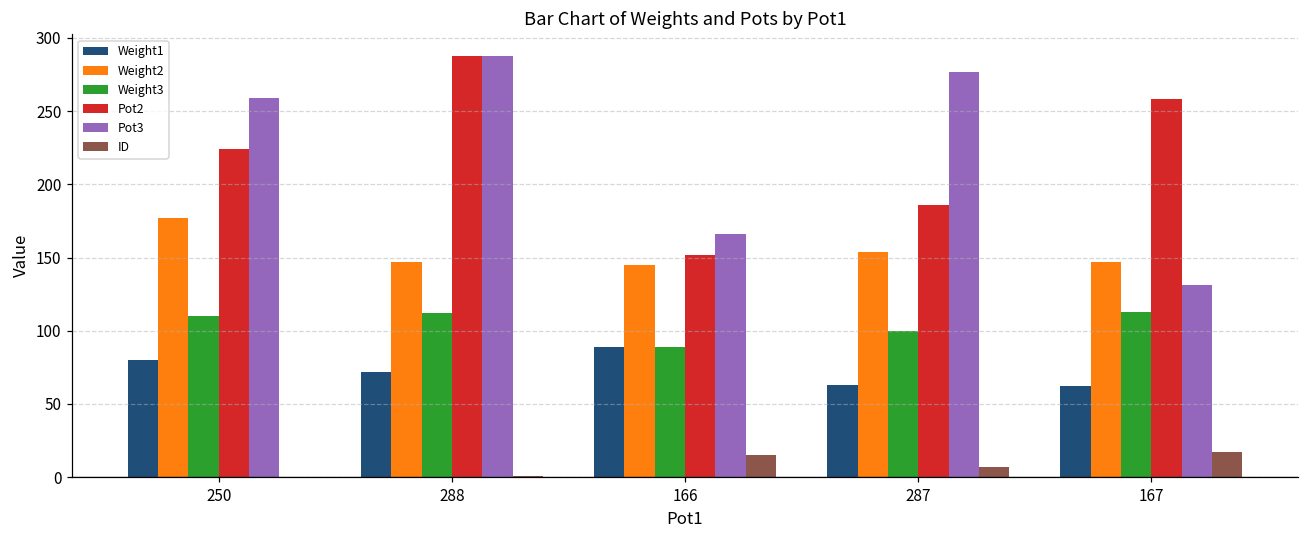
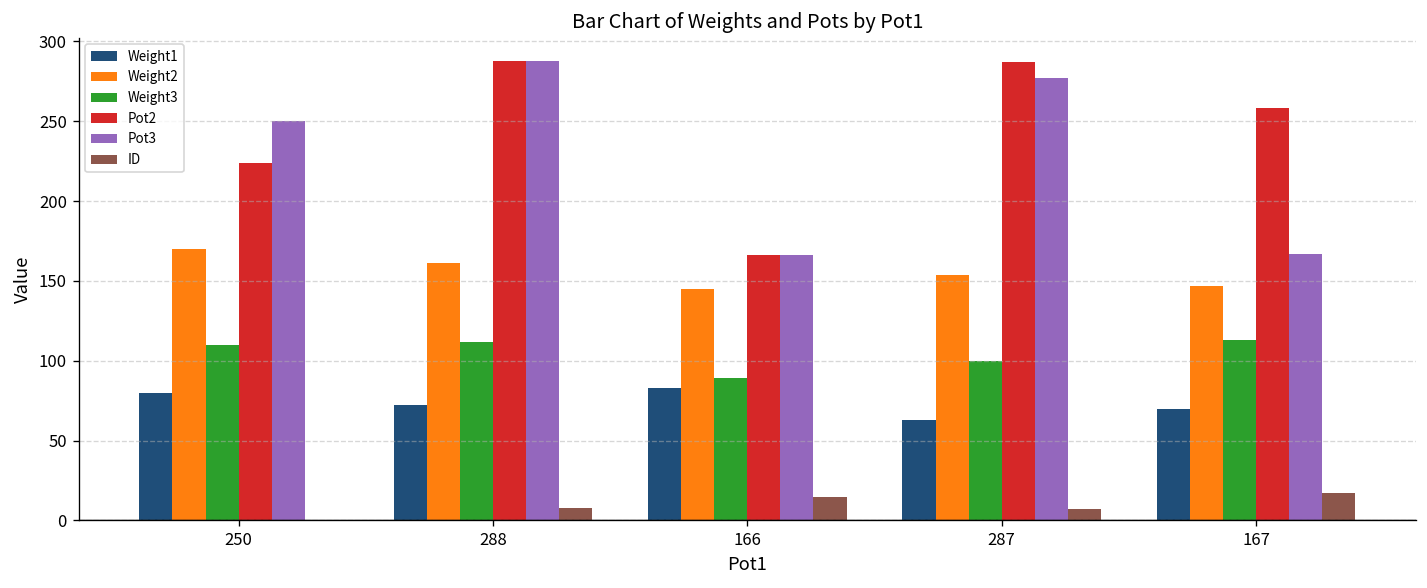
  {
    "Weight1": {
      "250": 80,
      "288": 72,
-     "166": 89,
+     "166": 83,
      "287": 63,
-     "167": 62
+     "167": 70
    },
    "Weight2": {
-     "250": 177,
-     "288": 147,
+     "250": 170,
+     "288": 161,
      "166": 145,
      "287": 154,
      "167": 147
    },
    "Weight3": {
      "250": 110,
      "288": 112,
      "166": 89,
      "287": 100,
      "167": 113
    },
    "Pot2": {
      "250": 224,
      "288": 288,
-     "166": 152,
-     "287": 186,
+     "166": 166,
+     "287": 287,
      "167": 258
    },
    "Pot3": {
-     "250": 259,
+     "250": 250,
      "288": 288,
      "166": 166,
      "287": 277,
-     "167": 131
+     "167": 167
    },
    "ID": {
      "250": 0,
-     "288": 1,
+     "288": 8,
      "166": 15,
      "287": 7,
      "167": 17
    }
  }
